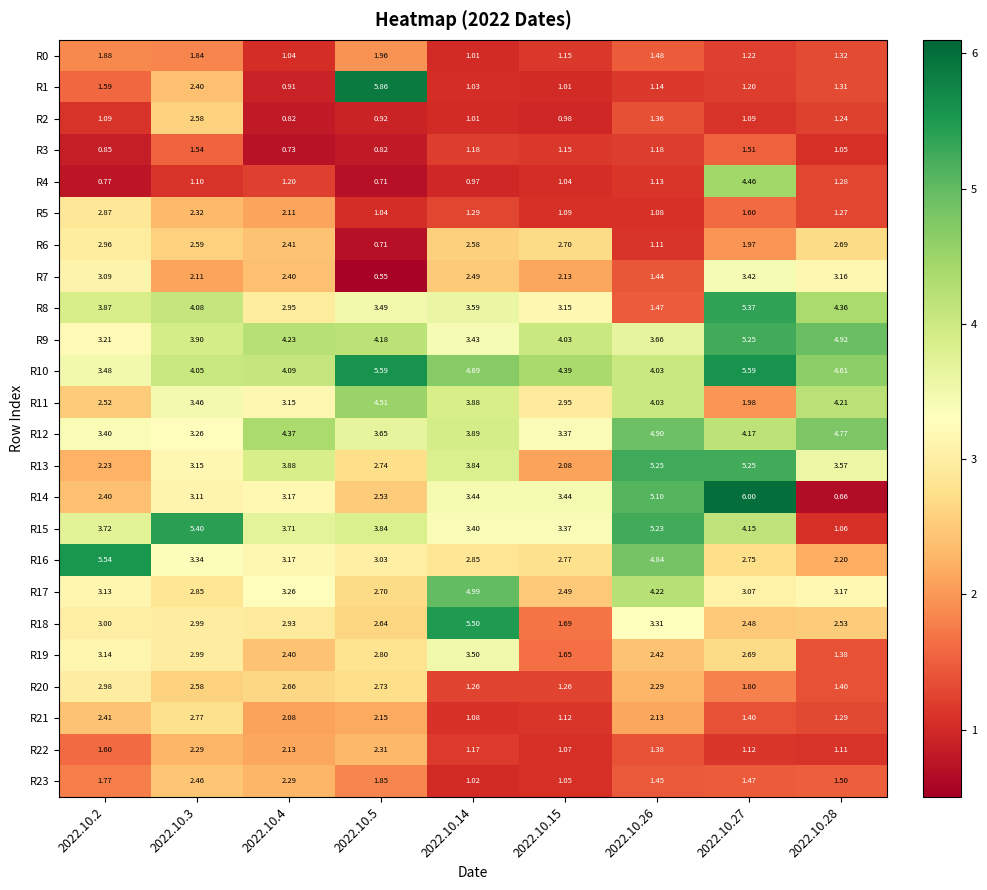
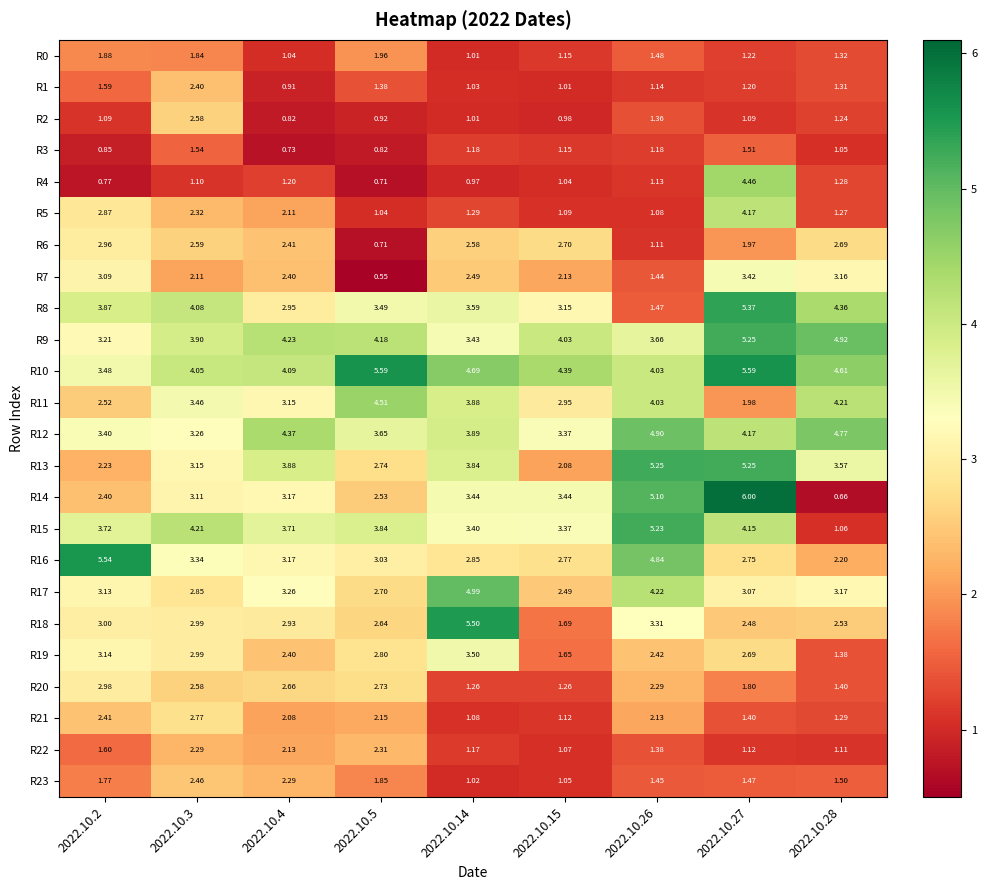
  {
    "R1": {
      "2022.10.2": 1.59,
      "2022.10.3": 2.40,
      "2022.10.4": 0.91,
-     "2022.10.5": 5.86,
+     "2022.10.5": 1.38,
      "2022.10.14": 1.03,
      "2022.10.15": 1.01,
      "2022.10.26": 1.14,
      "2022.10.27": 1.20,
      "2022.10.28": 1.31
    },
    "R5": {
      "2022.10.2": 2.87,
      "2022.10.3": 2.32,
      "2022.10.4": 2.11,
      "2022.10.5": 1.04,
      "2022.10.14": 1.29,
      "2022.10.15": 1.09,
      "2022.10.26": 1.08,
-     "2022.10.27": 1.60,
+     "2022.10.27": 4.17,
      "2022.10.28": 1.27
    },
    "R15": {
      "2022.10.2": 3.72,
-     "2022.10.3": 5.40,
+     "2022.10.3": 4.21,
      "2022.10.4": 3.71,
      "2022.10.5": 3.84,
      "2022.10.14": 3.40,
      "2022.10.15": 3.37,
      "2022.10.26": 5.23,
      "2022.10.27": 4.15,
      "2022.10.28": 1.06
    }
  }
